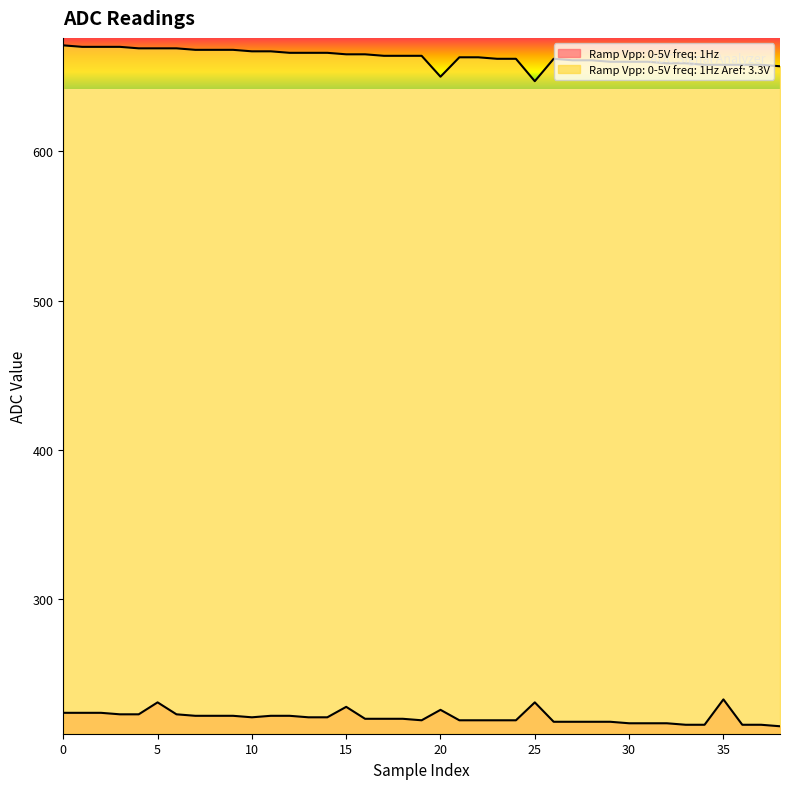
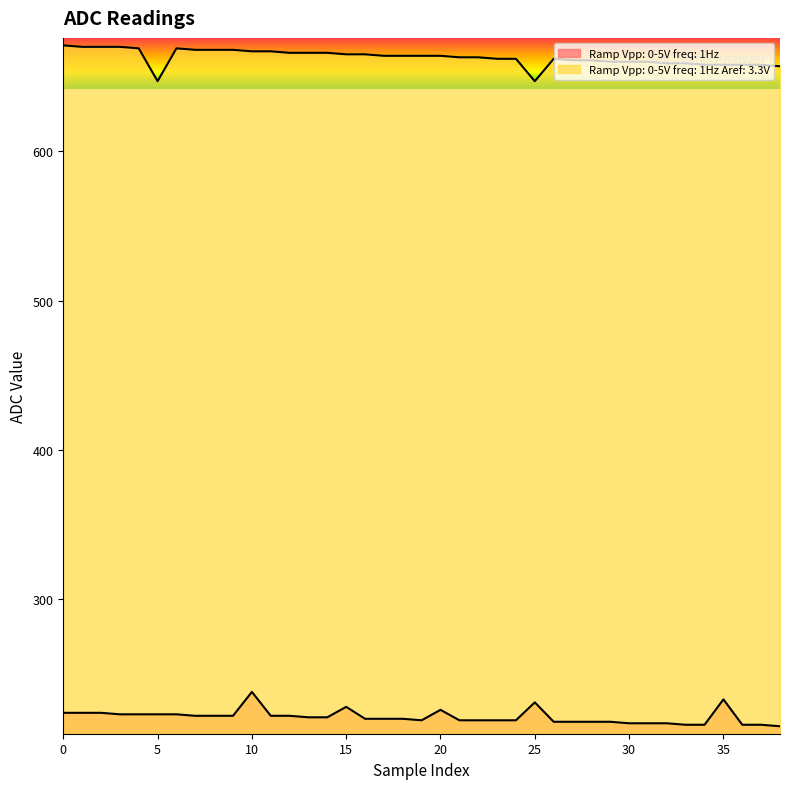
  {
    "Ramp Vpp: 0-5V freq: 1Hz": {
      "0": 224,
-     "5": 231,
-     "10": 221,
+     "5": 223,
+     "10": 238,
      "15": 228,
      "20": 226,
      "25": 231,
      "30": 217,
      "35": 233
    },
    "Ramp Vpp: 0-5V freq: 1Hz Aref: 3.3V": {
      "0": 671,
-     "5": 669,
+     "5": 647,
      "10": 667,
      "15": 665,
-     "20": 650,
+     "20": 664,
      "25": 647
    }
  }
